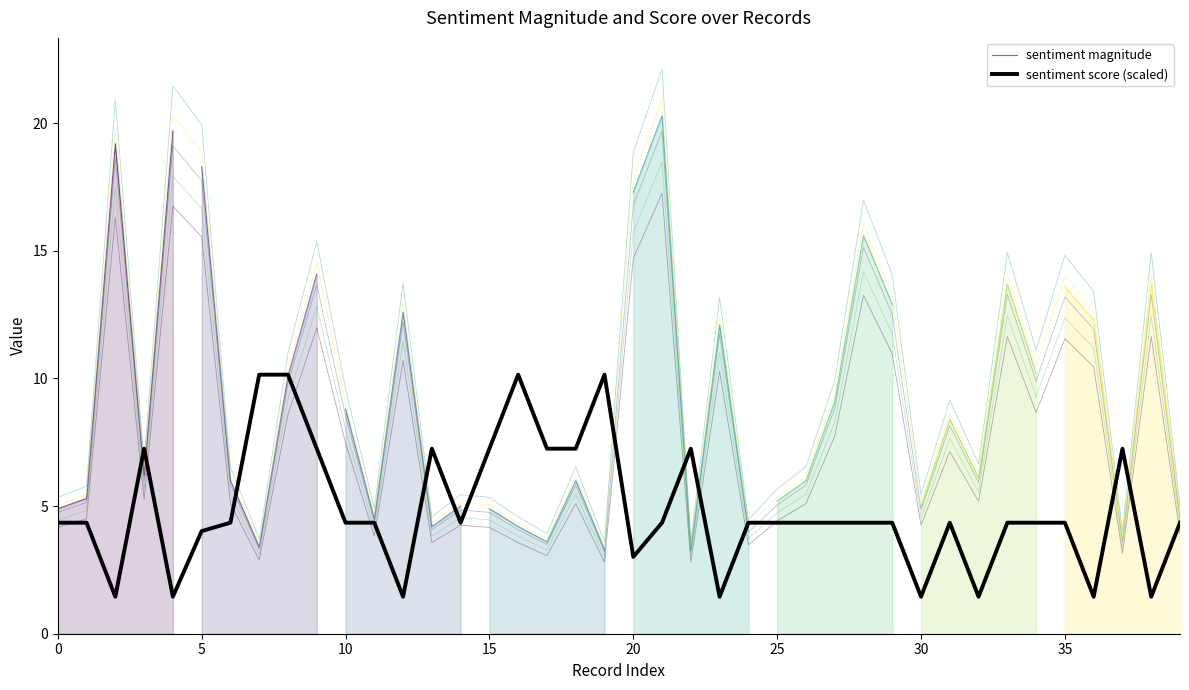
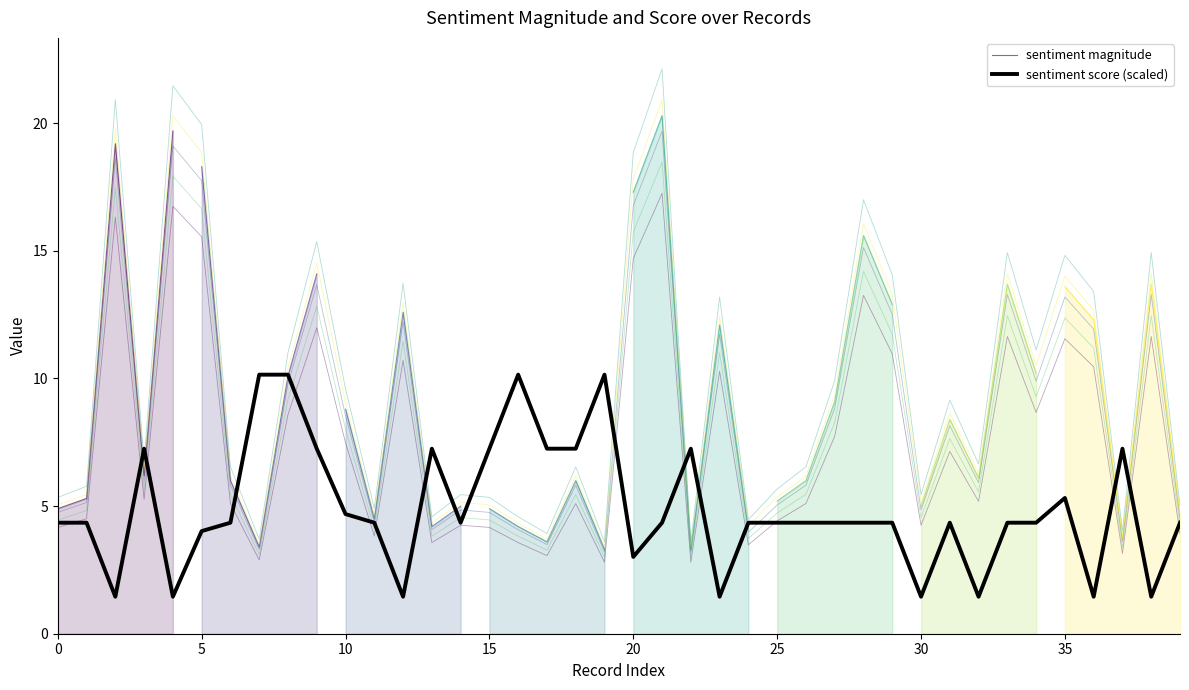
  {
    "sentiment score (scaled)": {
      "0": 4.3,
      "5": 4.0,
-     "10": 4.3,
+     "10": 4.7,
      "15": 7.2,
      "20": 3.0,
      "30": 1.4,
-     "35": 4.3
+     "35": 5.3
    }
  }
